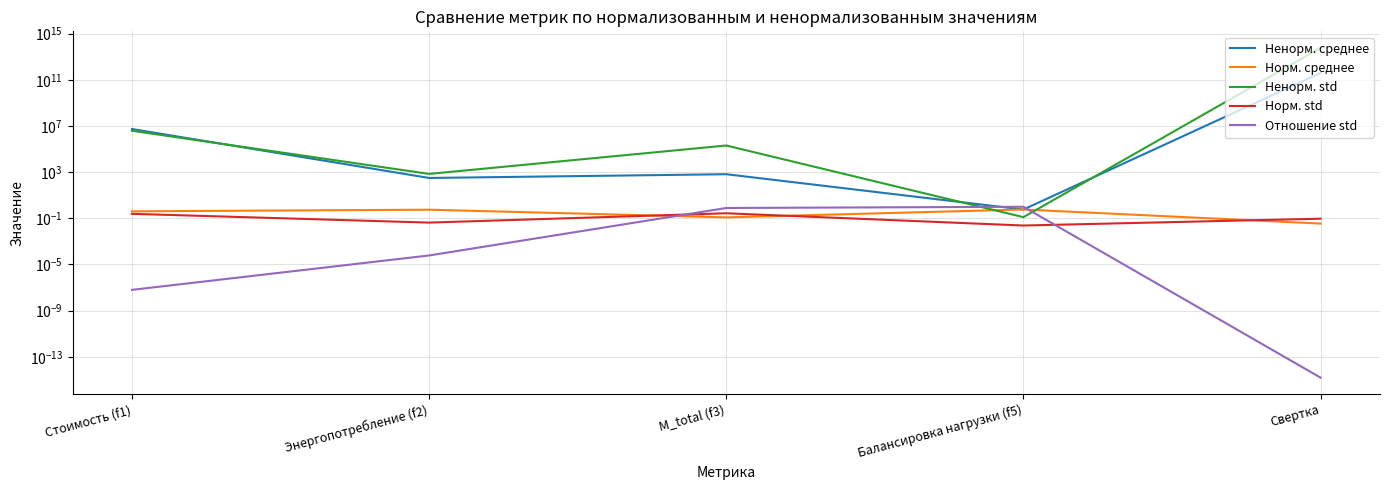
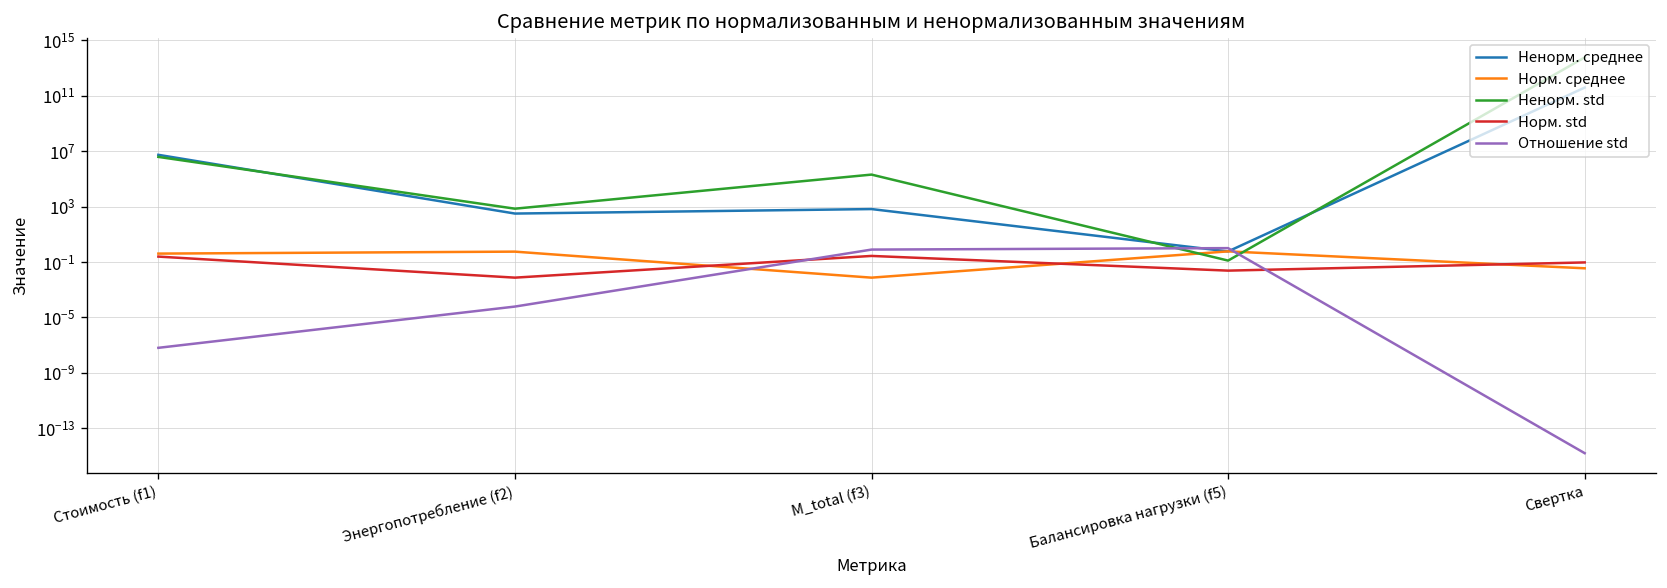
  {
    "Ненорм. среднее": {
      "Энергопотребление (f2)": 300,
      "M_total (f3)": 1000
    },
    "Норм. среднее": {
      "Энергопотребление (f2)": 1,
-     "M_total (f3)": 0.1,
+     "M_total (f3)": 0.01,
      "Свертка": 0.03
    },
    "Ненорм. std": {
      "Энергопотребление (f2)": 1000,
      "M_total (f3)": 200000,
      "Балансировка нагрузки (f5)": 0.1
    },
    "Норм. std": {
-     "Энергопотребление (f2)": 0.04,
+     "Энергопотребление (f2)": 0.01,
      "M_total (f3)": 0.3,
      "Балансировка нагрузки (f5)": 0.02,
      "Свертка": 0.1
    },
    "Отношение std": {
      "Стоимость (f1)": 0.0000001,
      "Энергопотребление (f2)": 0.0001,
      "M_total (f3)": 1,
      "Балансировка нагрузки (f5)": 1,
      "Свертка": 0.000000000000
    }
  }
